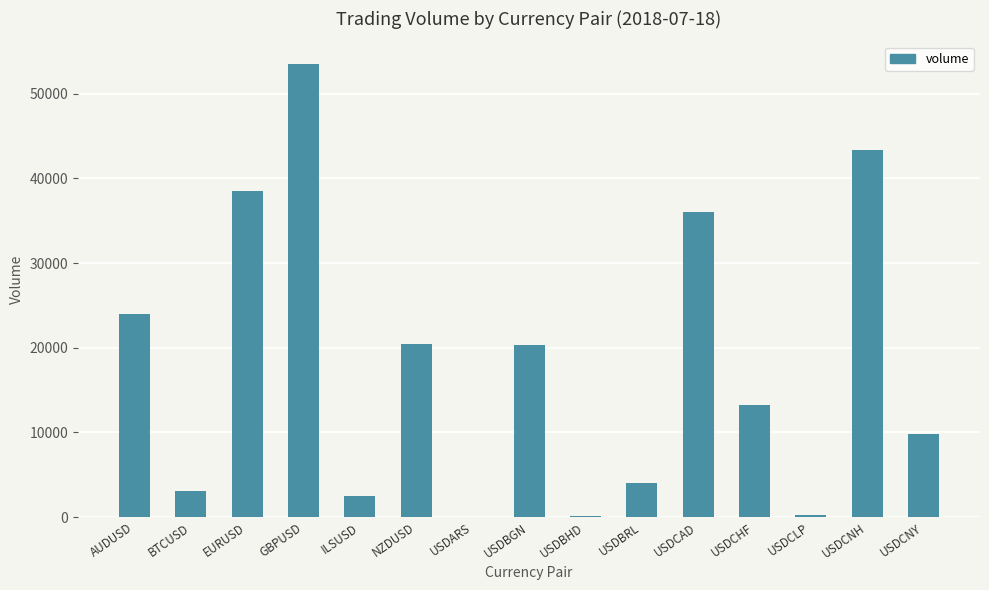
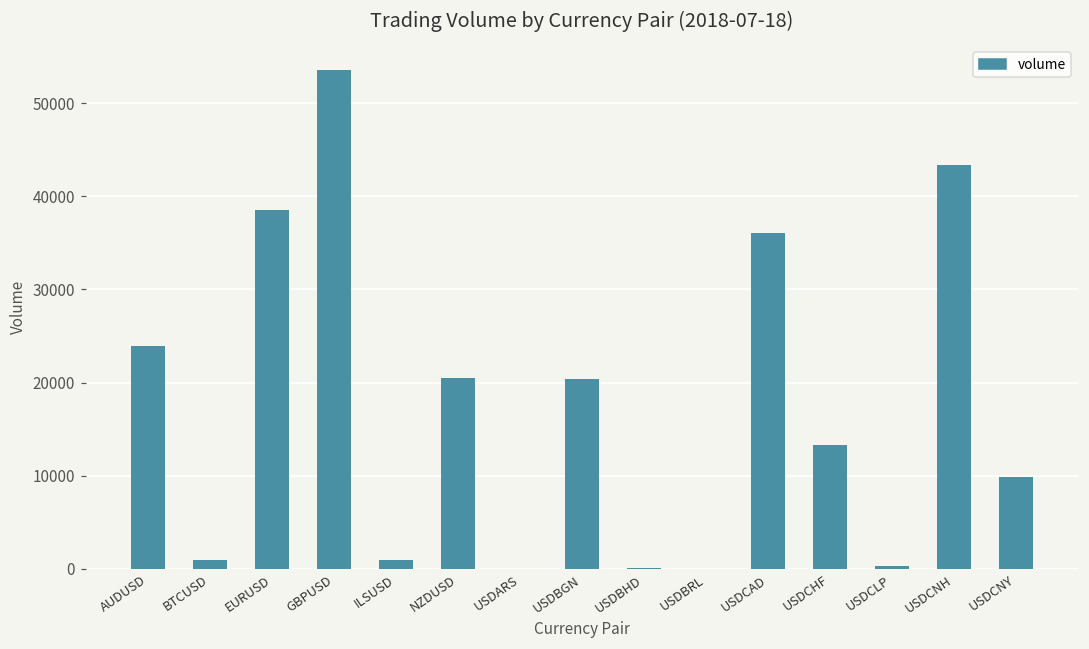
  {
    "AUDUSD": 24000,
-   "BTCUSD": 3000,
+   "BTCUSD": 1000,
    "EURUSD": 38000,
    "GBPUSD": 54000,
-   "ILSUSD": 3000,
+   "ILSUSD": 1000,
    "NZDUSD": 20000,
    "USDBGN": 20000,
-   "USDBRL": 4000,
+   "USDBRL": 0,
    "USDCAD": 36000,
    "USDCHF": 13000,
    "USDCLP": 0,
    "USDCNH": 43000,
    "USDCNY": 10000
  }
